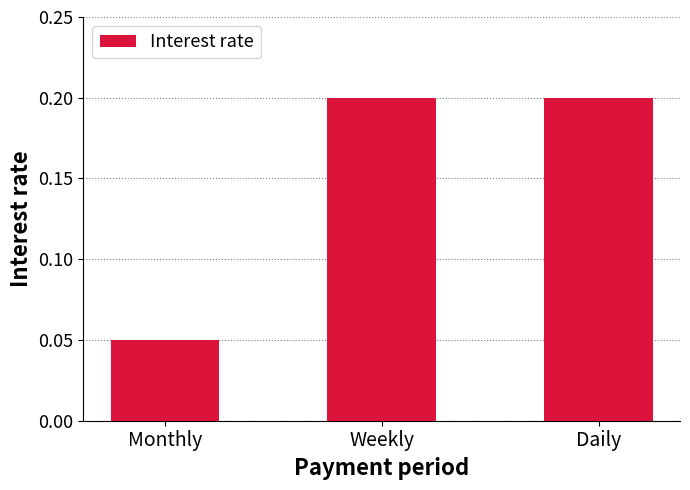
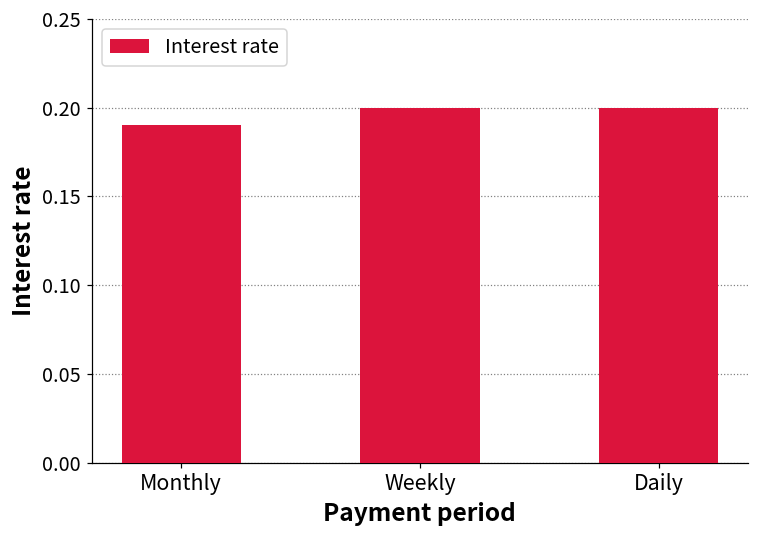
  {
-   "Monthly": 0.05,
+   "Monthly": 0.19,
    "Weekly": 0.20,
    "Daily": 0.20
  }
